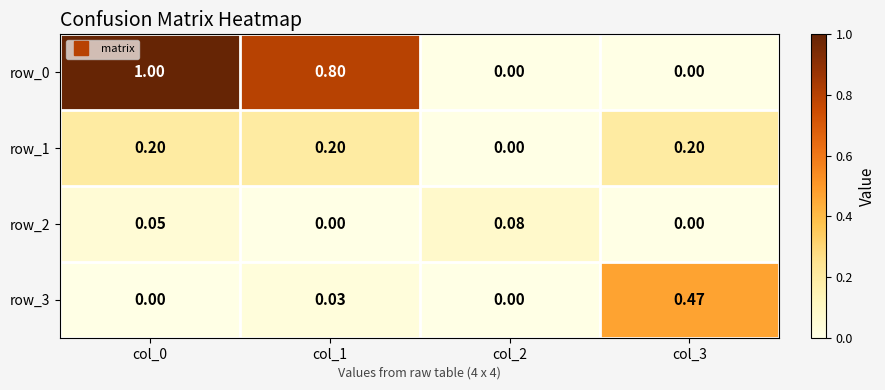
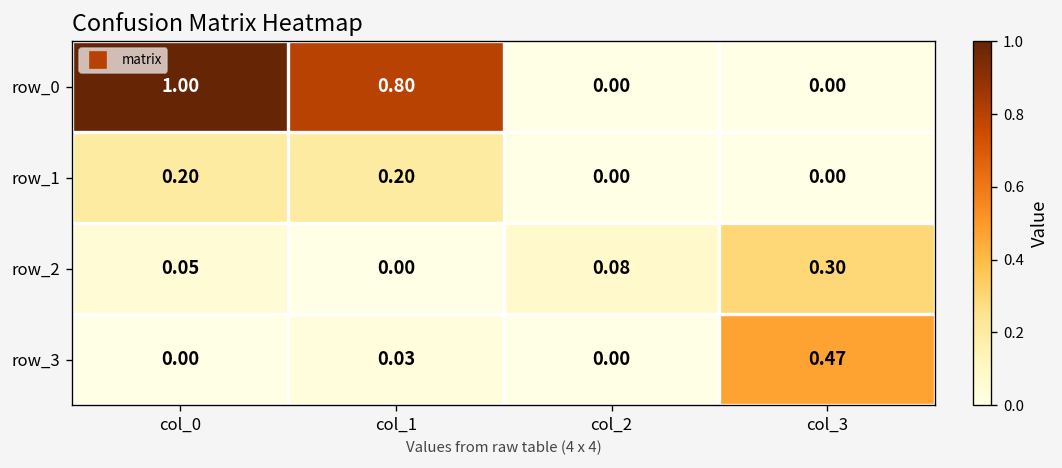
  {
    "row_0": {
      "col_0": 1.00,
      "col_1": 0.80,
      "col_2": 0.00,
      "col_3": 0.00
    },
    "row_1": {
      "col_0": 0.20,
      "col_1": 0.20,
      "col_2": 0.00,
-     "col_3": 0.20
+     "col_3": 0.00
    },
    "row_2": {
      "col_0": 0.05,
      "col_1": 0.00,
      "col_2": 0.08,
-     "col_3": 0.00
+     "col_3": 0.30
    },
    "row_3": {
      "col_0": 0.00,
      "col_1": 0.03,
      "col_2": 0.00,
      "col_3": 0.47
    }
  }
